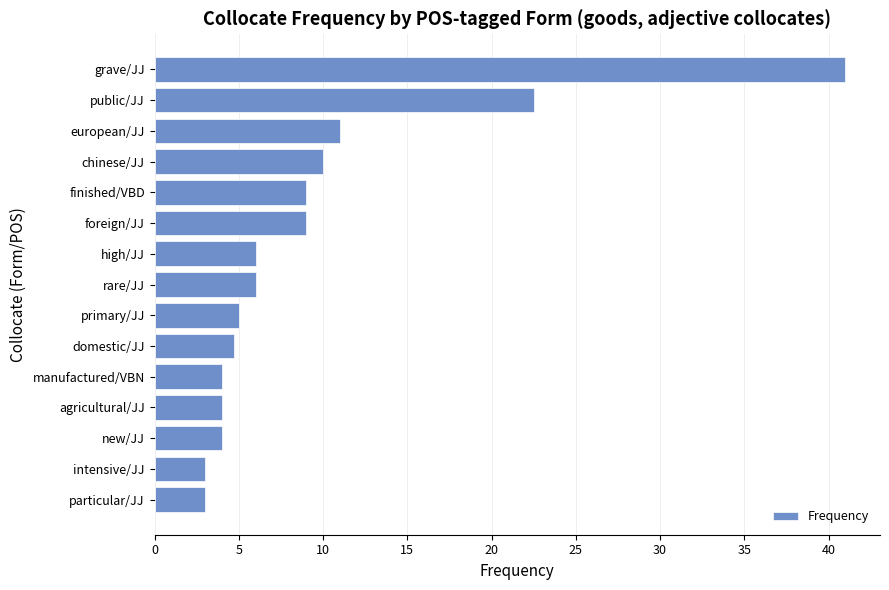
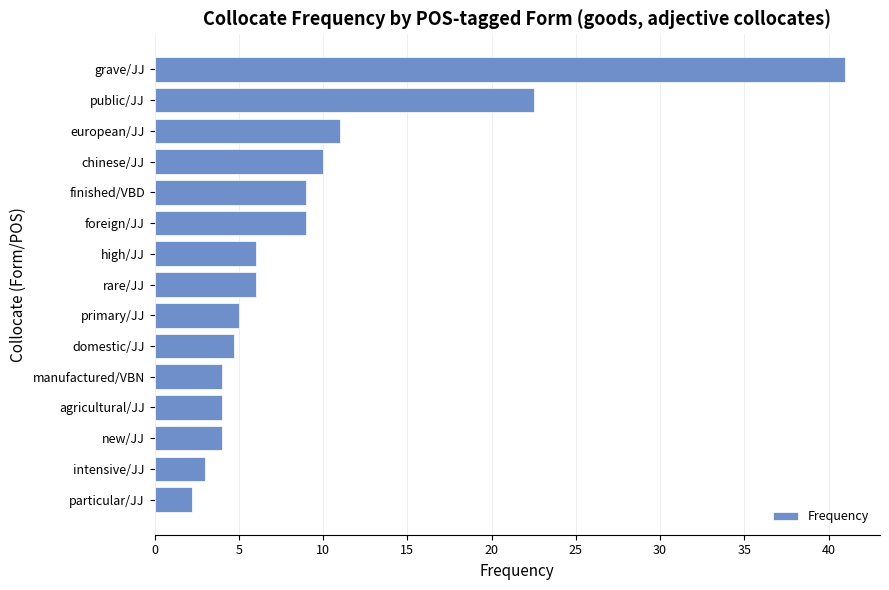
  {
    "grave/JJ": 41.0,
    "public/JJ": 22.5,
    "european/JJ": 11.0,
    "chinese/JJ": 10.0,
    "finished/VBD": 9.0,
    "foreign/JJ": 9.0,
    "high/JJ": 6.0,
    "rare/JJ": 6.0,
    "primary/JJ": 5.0,
    "domestic/JJ": 4.7,
    "manufactured/VBN": 4.0,
    "agricultural/JJ": 4.0,
    "new/JJ": 4.0,
    "intensive/JJ": 3.0,
-   "particular/JJ": 3.0
+   "particular/JJ": 2.2
  }
